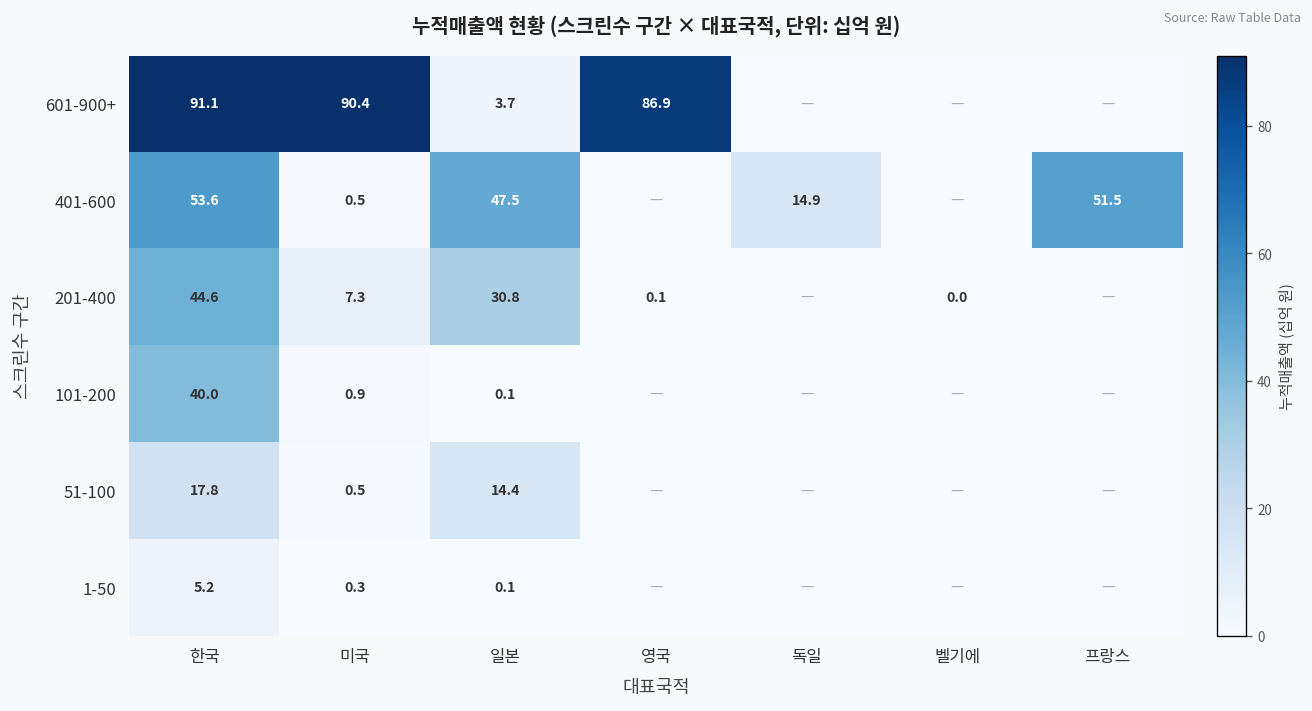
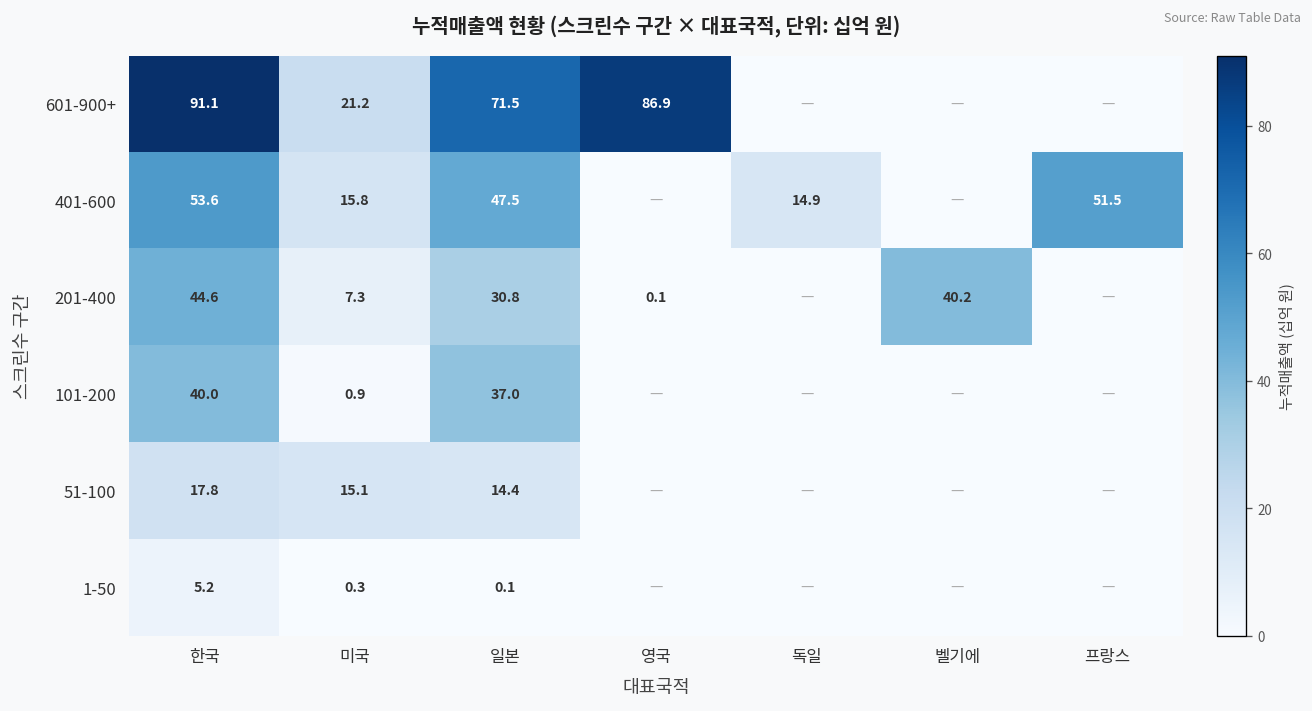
  {
    "601-900+": {
      "한국": 91.1,
-     "미국": 90.4,
-     "일본": 3.7,
+     "미국": 21.2,
+     "일본": 71.5,
      "영국": 86.9
    },
    "401-600": {
      "한국": 53.6,
-     "미국": 0.5,
+     "미국": 15.8,
      "일본": 47.5,
      "독일": 14.9,
      "프랑스": 51.5
    },
    "201-400": {
      "한국": 44.6,
      "미국": 7.3,
      "일본": 30.8,
      "영국": 0.1,
-     "벨기에": 0.0
+     "벨기에": 40.2
    },
    "101-200": {
      "한국": 40.0,
      "미국": 0.9,
-     "일본": 0.1
+     "일본": 37.0
    },
    "51-100": {
      "한국": 17.8,
-     "미국": 0.5,
+     "미국": 15.1,
      "일본": 14.4
    },
    "1-50": {
      "한국": 5.2,
      "미국": 0.3,
      "일본": 0.1
    }
  }
